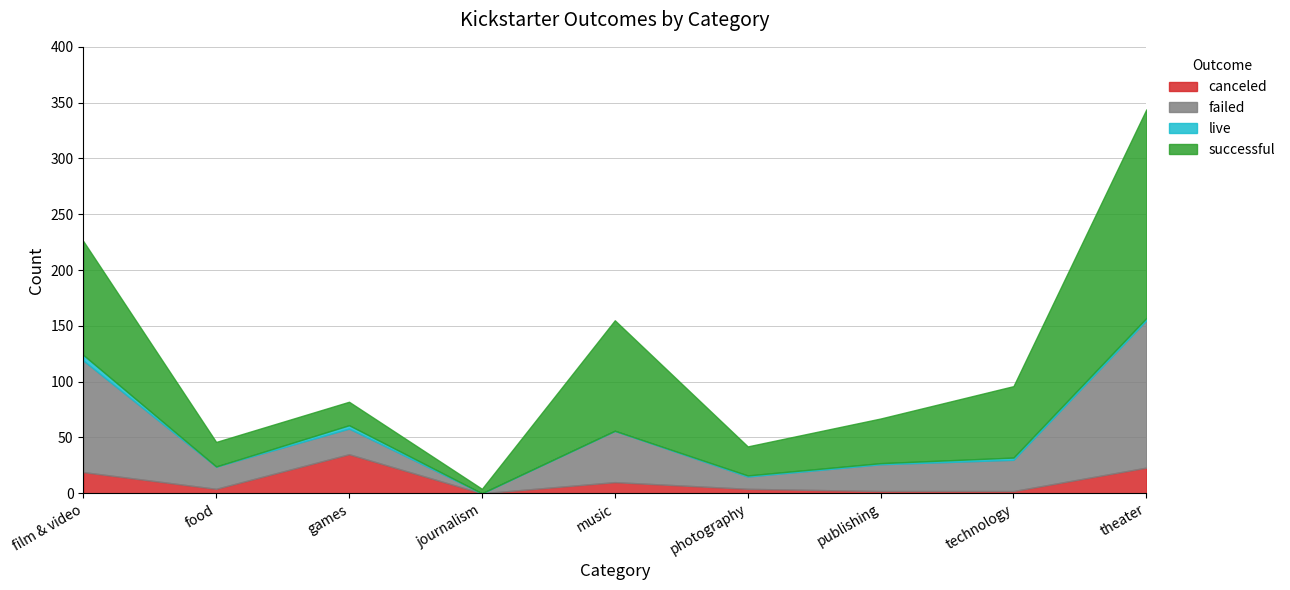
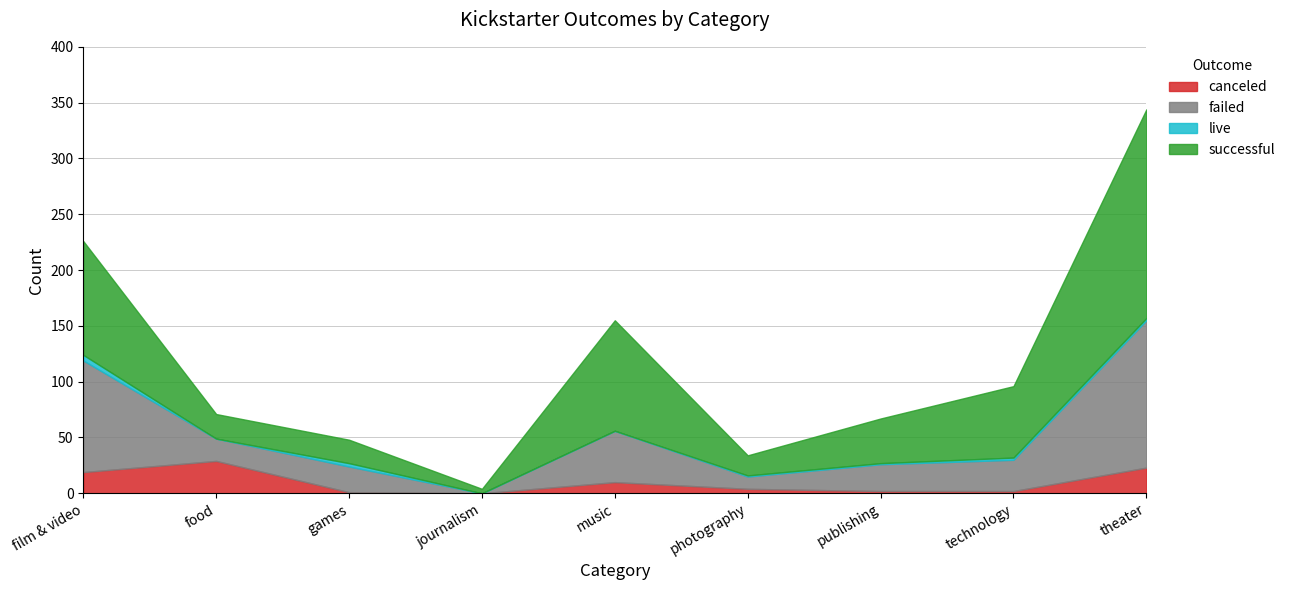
  {
    "canceled": {
      "film & video": 19,
-     "food": 4,
-     "games": 35,
+     "food": 29,
+     "games": 1,
      "music": 10,
      "photography": 4,
      "theater": 23
    },
    "failed": {
      "film & video": 100,
      "games": 23
    },
    "live": {
      "film & video": 5,
      "games": 3
    },
    "successful": {
      "film & video": 102,
      "food": 22,
      "games": 21,
      "journalism": 4,
      "music": 99,
-     "photography": 26,
+     "photography": 18,
      "publishing": 40,
      "technology": 64,
      "theater": 187
    }
  }
